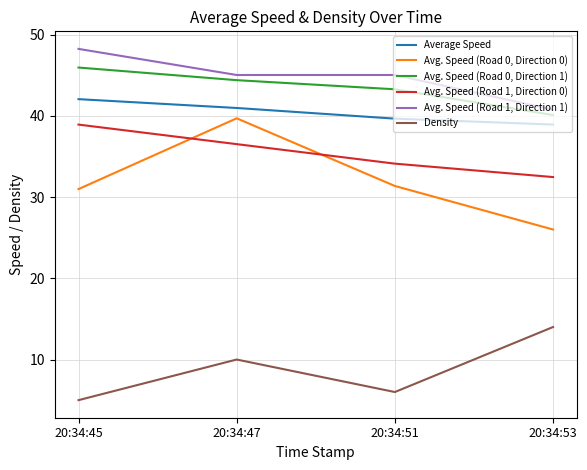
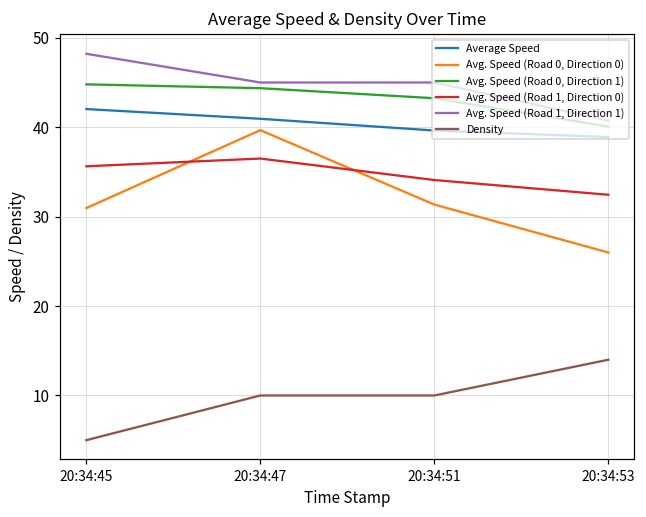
  {
    "Average Speed": {
      "20:34:45": 42,
      "20:34:47": 41
    },
    "Avg. Speed (Road 0, Direction 0)": {
      "20:34:45": 31,
      "20:34:47": 40,
      "20:34:51": 31,
      "20:34:53": 26
    },
    "Avg. Speed (Road 0, Direction 1)": {
-     "20:34:45": 46,
+     "20:34:45": 45,
      "20:34:47": 44
    },
    "Avg. Speed (Road 1, Direction 0)": {
-     "20:34:45": 39,
+     "20:34:45": 36,
      "20:34:47": 37,
      "20:34:51": 34,
      "20:34:53": 32
    },
    "Avg. Speed (Road 1, Direction 1)": {
      "20:34:45": 48,
      "20:34:47": 45
    },
    "Density": {
      "20:34:45": 5,
      "20:34:47": 10,
-     "20:34:51": 6,
+     "20:34:51": 10,
      "20:34:53": 14
    }
  }
